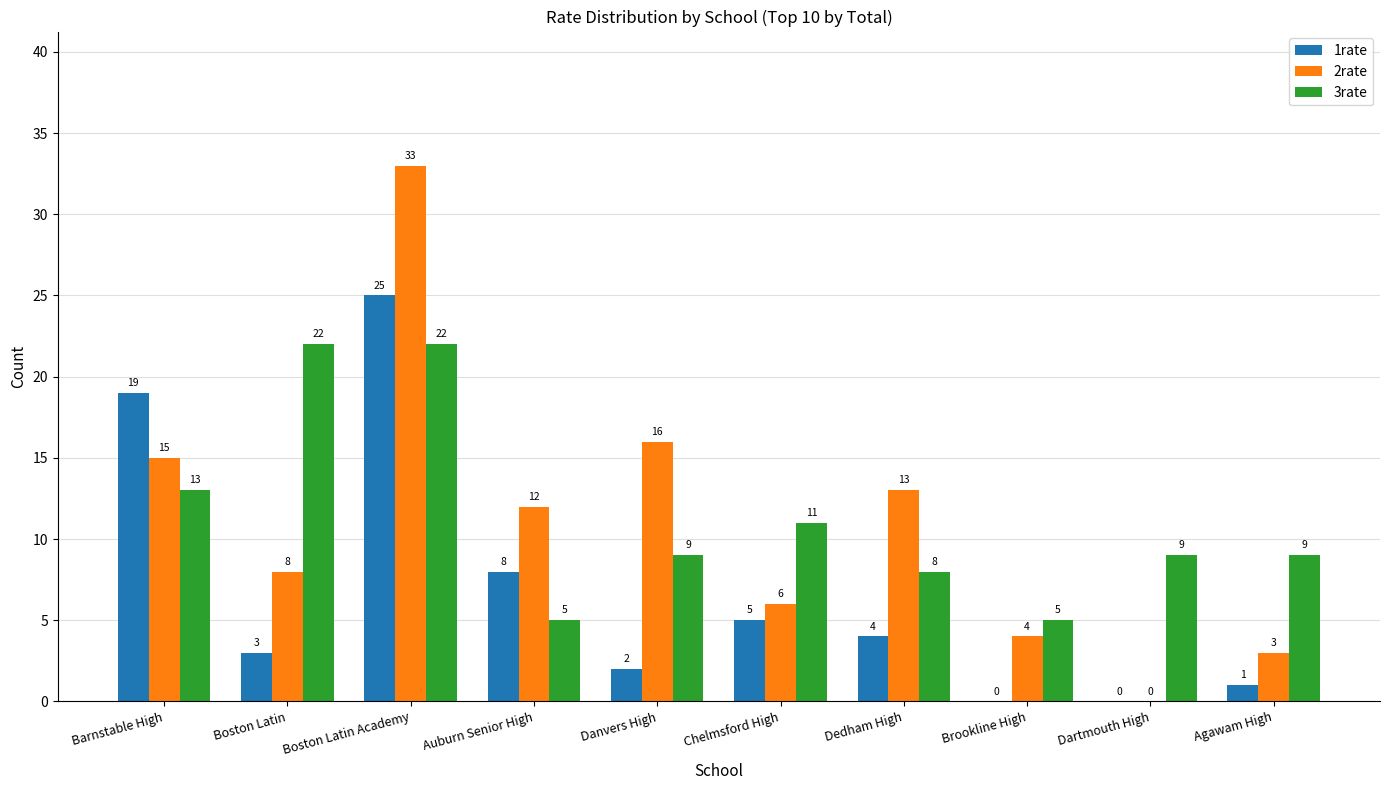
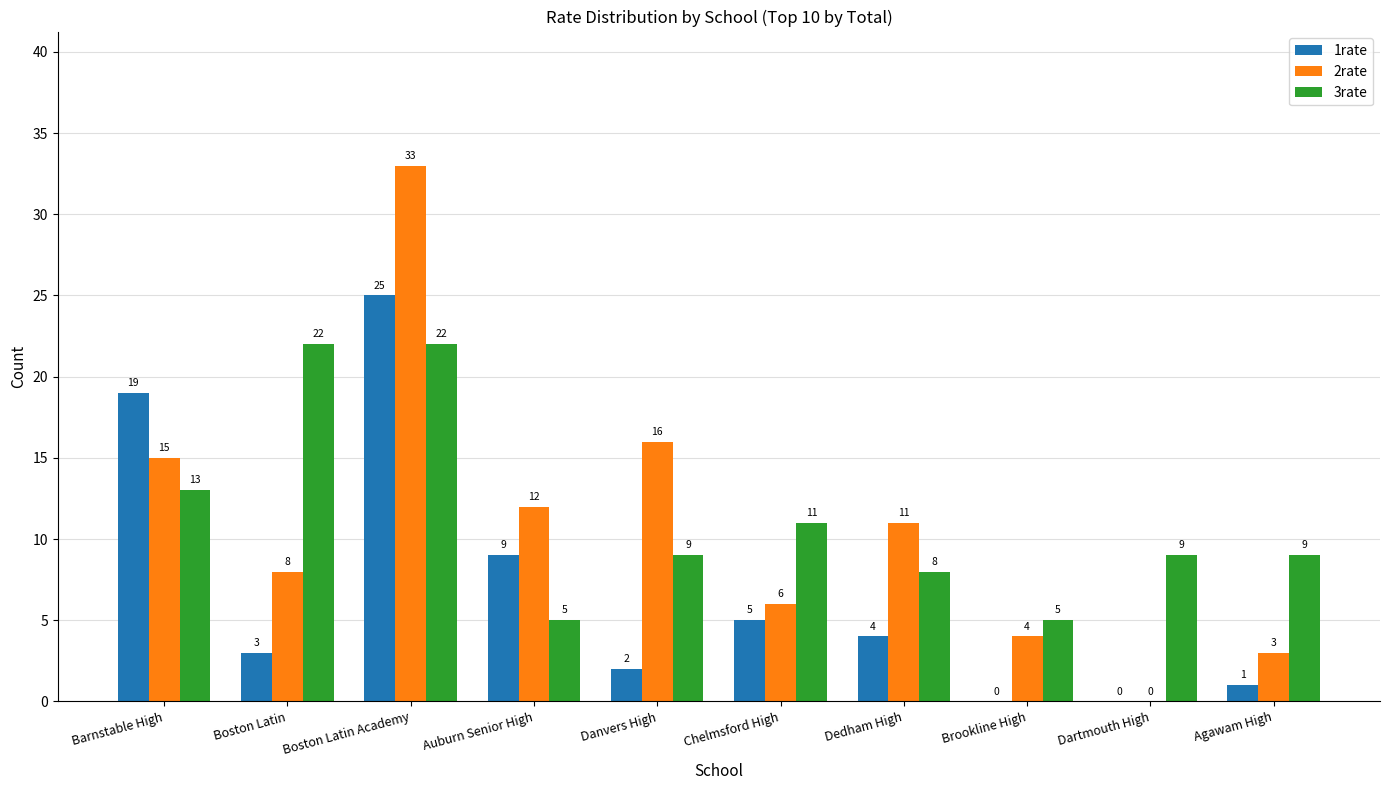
  {
    "1rate": {
      "Barnstable High": 19,
      "Boston Latin": 3,
      "Boston Latin Academy": 25,
-     "Auburn Senior High": 8,
+     "Auburn Senior High": 9,
      "Danvers High": 2,
      "Chelmsford High": 5,
      "Dedham High": 4,
      "Brookline High": 0,
      "Dartmouth High": 0,
      "Agawam High": 1
    },
    "2rate": {
      "Barnstable High": 15,
      "Boston Latin": 8,
      "Boston Latin Academy": 33,
      "Auburn Senior High": 12,
      "Danvers High": 16,
      "Chelmsford High": 6,
-     "Dedham High": 13,
+     "Dedham High": 11,
      "Brookline High": 4,
      "Dartmouth High": 0,
      "Agawam High": 3
    },
    "3rate": {
      "Barnstable High": 13,
      "Boston Latin": 22,
      "Boston Latin Academy": 22,
      "Auburn Senior High": 5,
      "Danvers High": 9,
      "Chelmsford High": 11,
      "Dedham High": 8,
      "Brookline High": 5,
      "Dartmouth High": 9,
      "Agawam High": 9
    }
  }
